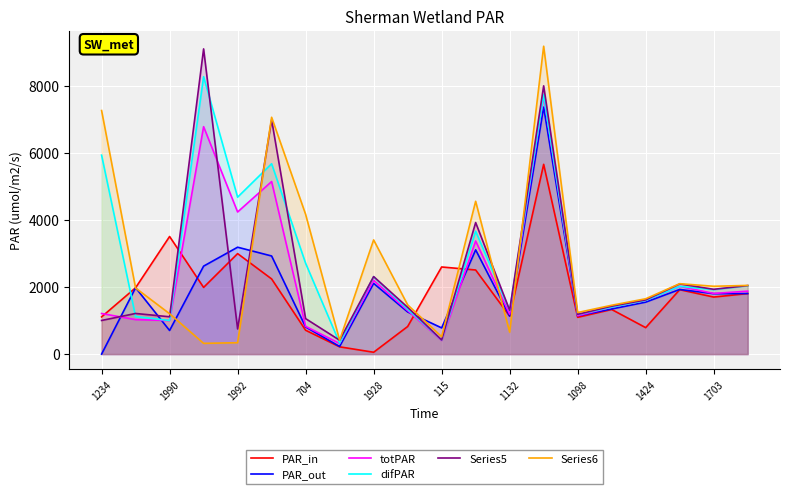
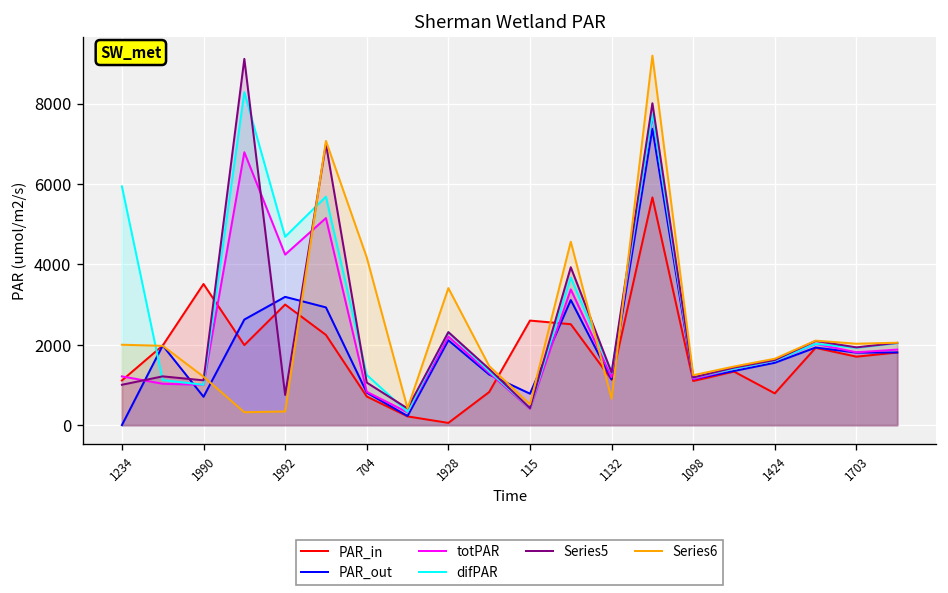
  {
    "PAR_in": {
      "1234": 1100,
      "1990": 3500,
      "1992": 3000,
      "704": 700,
      "1928": 100,
      "115": 2600,
      "1424": 800,
      "1703": 1700
    },
    "PAR_out": {
      "1234": 0,
      "1990": 700,
      "1992": 3200,
      "1928": 2100,
      "115": 800
    },
    "totPAR": {
      "1234": 1200,
      "1992": 4200,
      "1928": 2200
    },
    "difPAR": {
      "1234": 5900,
      "1992": 4700,
-     "704": 2700
+     "704": 1200
    },
    "Series5": {
      "1234": 1000,
      "1990": 1100,
      "1992": 800,
      "704": 1100
    },
    "Series6": {
-     "1234": 7300,
+     "1234": 2000,
      "1990": 1200,
      "1992": 300,
      "704": 4200,
      "1928": 3400,
      "115": 500,
      "1132": 700,
      "1703": 2000
    }
  }
